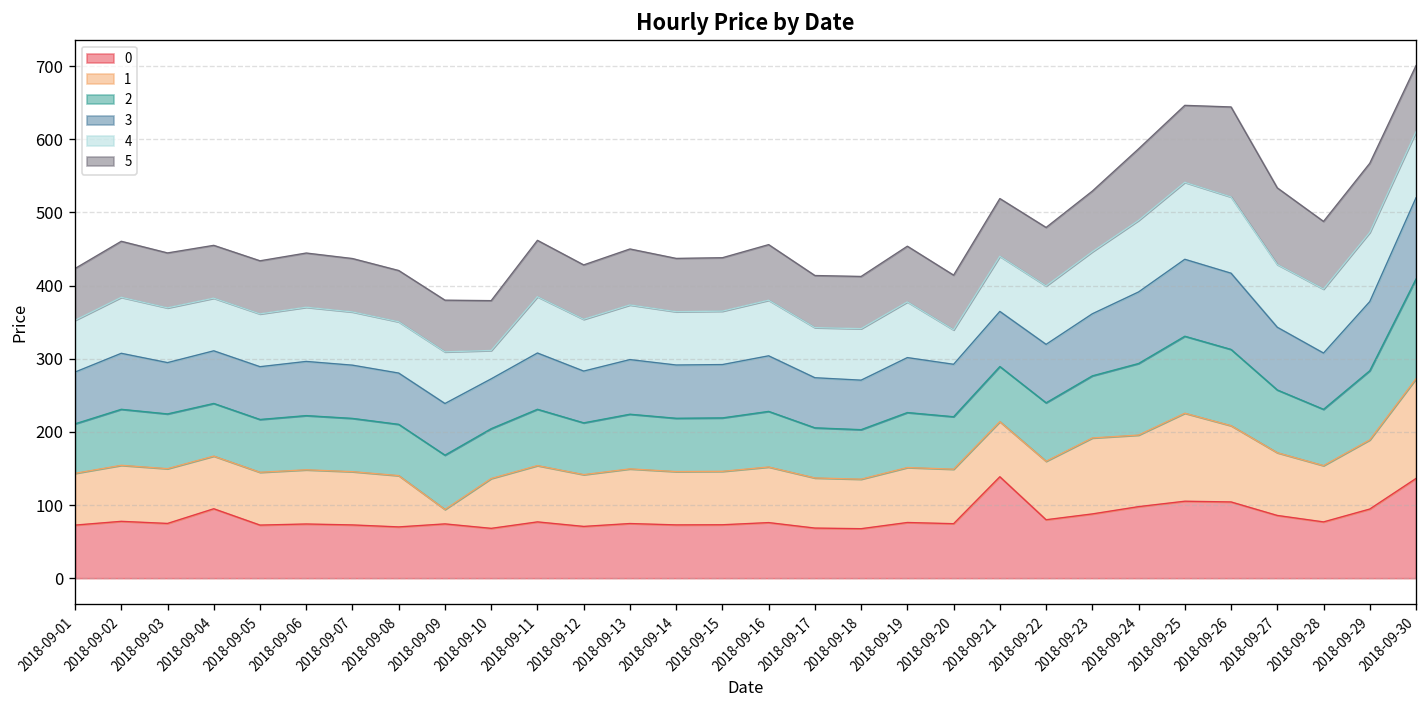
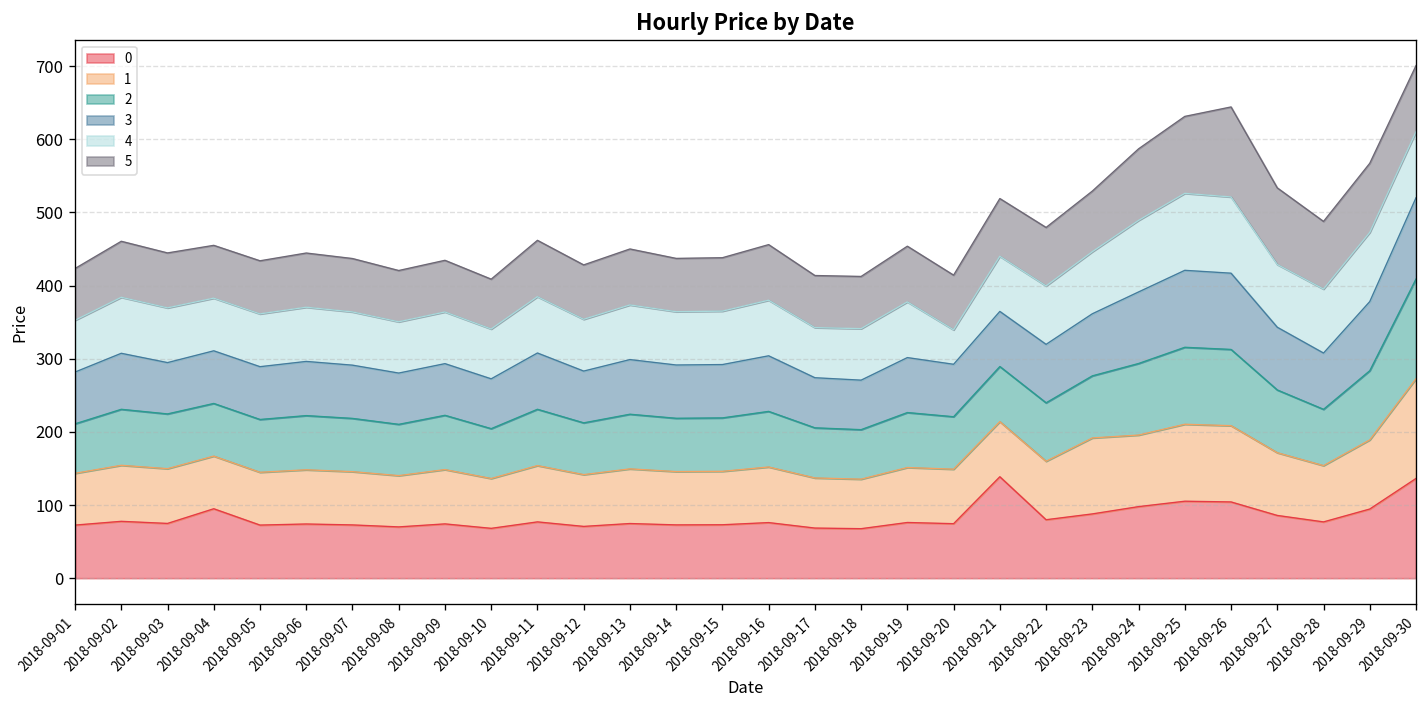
  {
    "0": {
      "2018-09-01": 70,
      "2018-09-02": 80,
      "2018-09-03": 70,
      "2018-09-04": 90,
      "2018-09-05": 70,
      "2018-09-06": 70,
      "2018-09-07": 70,
      "2018-09-08": 70,
      "2018-09-09": 70,
      "2018-09-10": 70,
      "2018-09-11": 80,
      "2018-09-12": 70,
      "2018-09-13": 70,
      "2018-09-14": 70,
      "2018-09-15": 70,
      "2018-09-16": 80,
      "2018-09-17": 70,
      "2018-09-18": 70,
      "2018-09-19": 80,
      "2018-09-20": 70,
      "2018-09-21": 140,
      "2018-09-22": 80,
      "2018-09-23": 90,
      "2018-09-24": 100,
      "2018-09-25": 110,
      "2018-09-26": 100,
      "2018-09-27": 90,
      "2018-09-28": 80,
      "2018-09-29": 90,
      "2018-09-30": 140
    },
    "1": {
      "2018-09-01": 70,
      "2018-09-02": 80,
      "2018-09-03": 70,
      "2018-09-04": 70,
      "2018-09-05": 70,
      "2018-09-06": 70,
      "2018-09-07": 70,
      "2018-09-08": 70,
-     "2018-09-09": 20,
+     "2018-09-09": 70,
      "2018-09-10": 70,
      "2018-09-11": 80,
      "2018-09-12": 70,
      "2018-09-13": 70,
      "2018-09-14": 70,
      "2018-09-15": 70,
      "2018-09-16": 80,
      "2018-09-17": 70,
      "2018-09-18": 70,
      "2018-09-19": 80,
      "2018-09-20": 70,
      "2018-09-21": 80,
      "2018-09-22": 80,
      "2018-09-23": 100,
      "2018-09-24": 100,
-     "2018-09-25": 120,
+     "2018-09-25": 110,
      "2018-09-26": 100,
      "2018-09-27": 90,
      "2018-09-28": 80,
      "2018-09-29": 90,
      "2018-09-30": 140
    },
    "4": {
      "2018-09-01": 70,
      "2018-09-02": 80,
      "2018-09-03": 70,
      "2018-09-04": 70,
      "2018-09-05": 70,
      "2018-09-06": 70,
      "2018-09-07": 70,
      "2018-09-08": 70,
      "2018-09-09": 70,
-     "2018-09-10": 40,
+     "2018-09-10": 70,
      "2018-09-11": 80,
      "2018-09-12": 70,
      "2018-09-13": 70,
      "2018-09-14": 70,
      "2018-09-15": 70,
      "2018-09-16": 80,
      "2018-09-17": 70,
      "2018-09-18": 70,
      "2018-09-19": 80,
      "2018-09-20": 50,
      "2018-09-21": 80,
      "2018-09-22": 80,
      "2018-09-23": 80,
      "2018-09-24": 100,
      "2018-09-25": 110,
      "2018-09-26": 100,
      "2018-09-27": 90,
      "2018-09-28": 90,
      "2018-09-29": 90,
      "2018-09-30": 90
    }
  }
